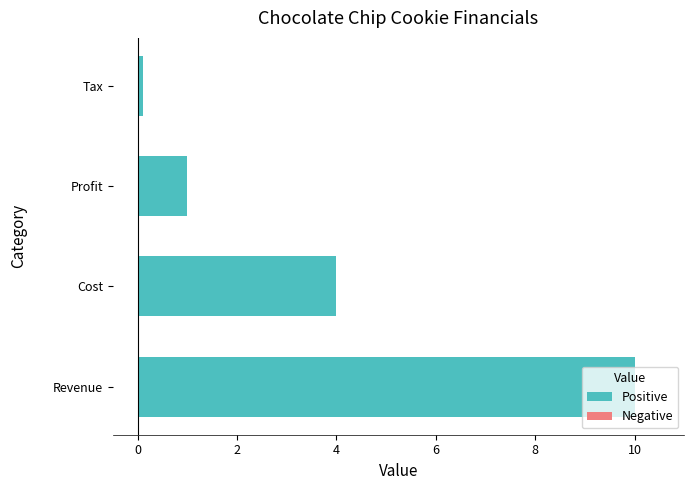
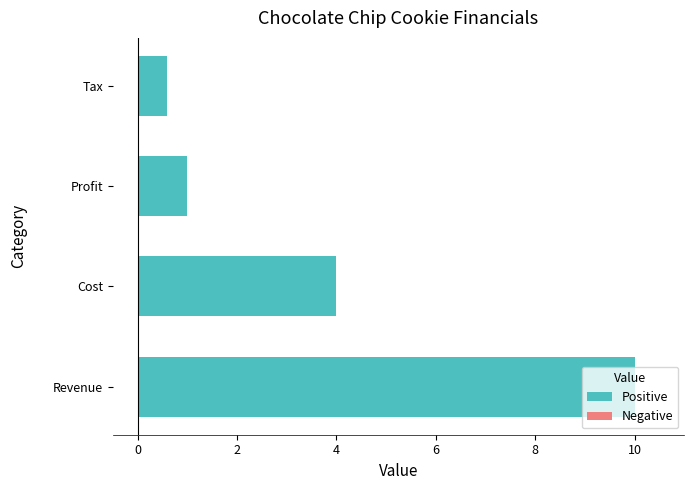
  {
-   "Tax": 0.1,
+   "Tax": 0.6,
    "Profit": 1.0,
    "Cost": 4.0
  }
